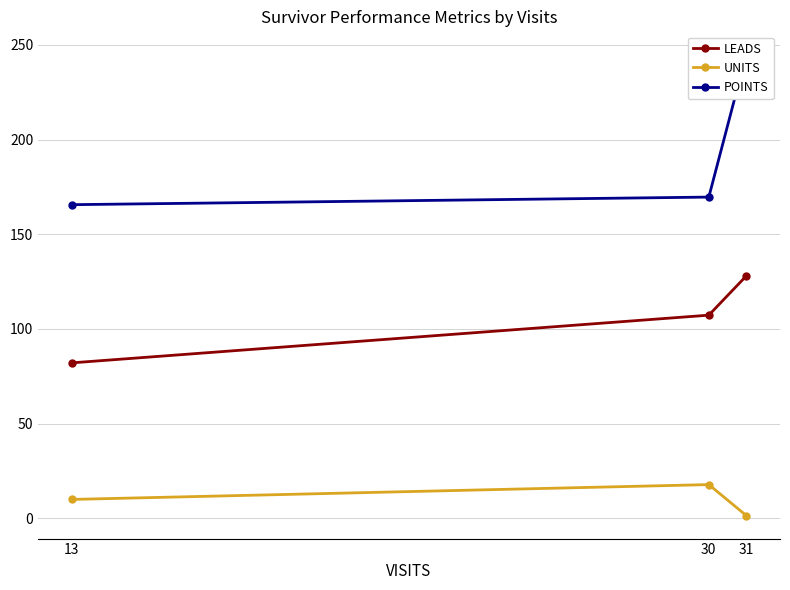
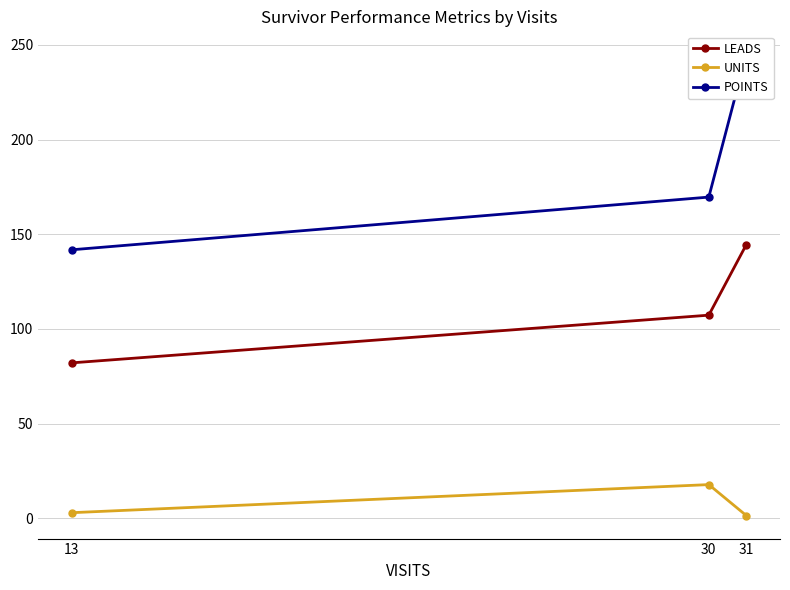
  {
    "LEADS": {
      "13": 82,
      "30": 107,
-     "31": 128
+     "31": 145
    },
    "UNITS": {
-     "13": 10,
+     "13": 3,
      "30": 18,
      "31": 2
    },
    "POINTS": {
-     "13": 166,
+     "13": 142,
      "30": 170
    }
  }
